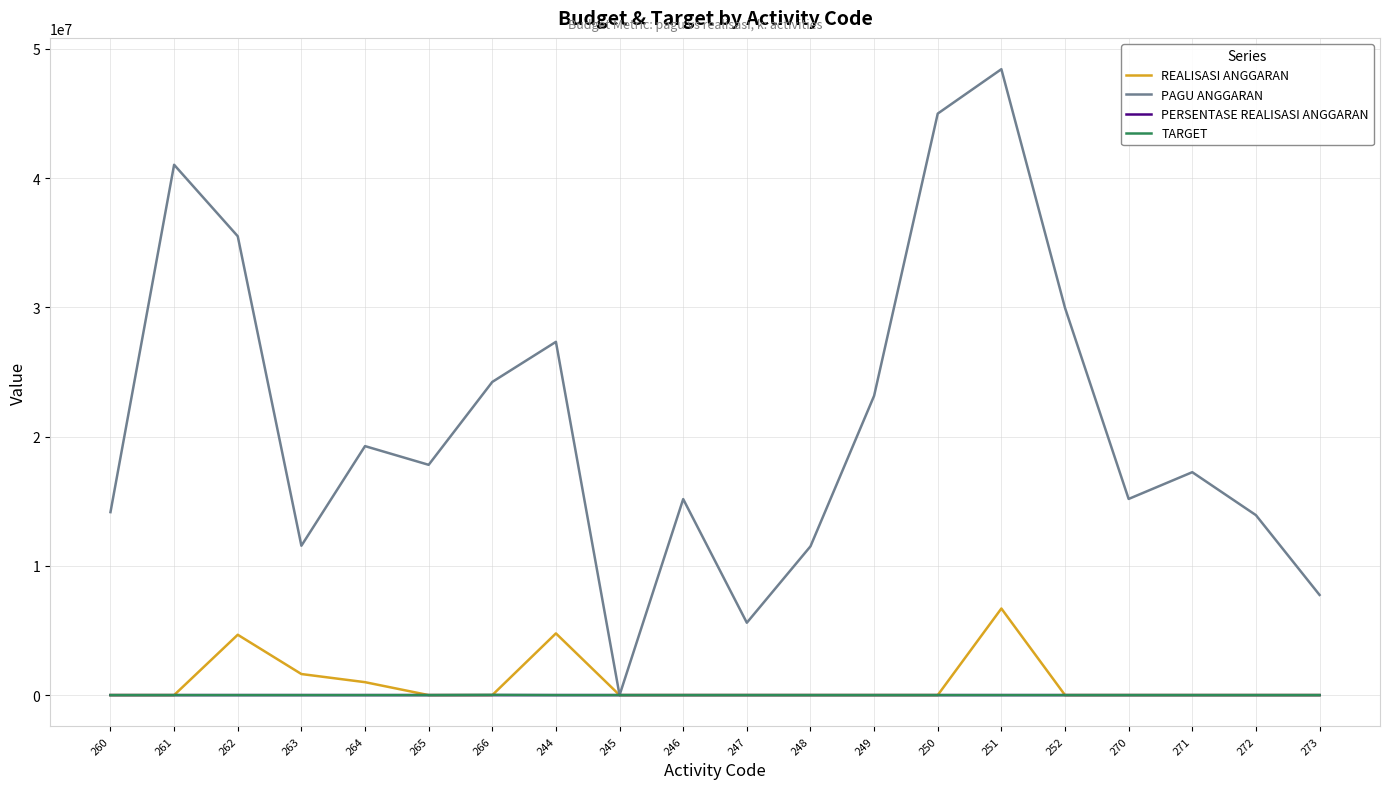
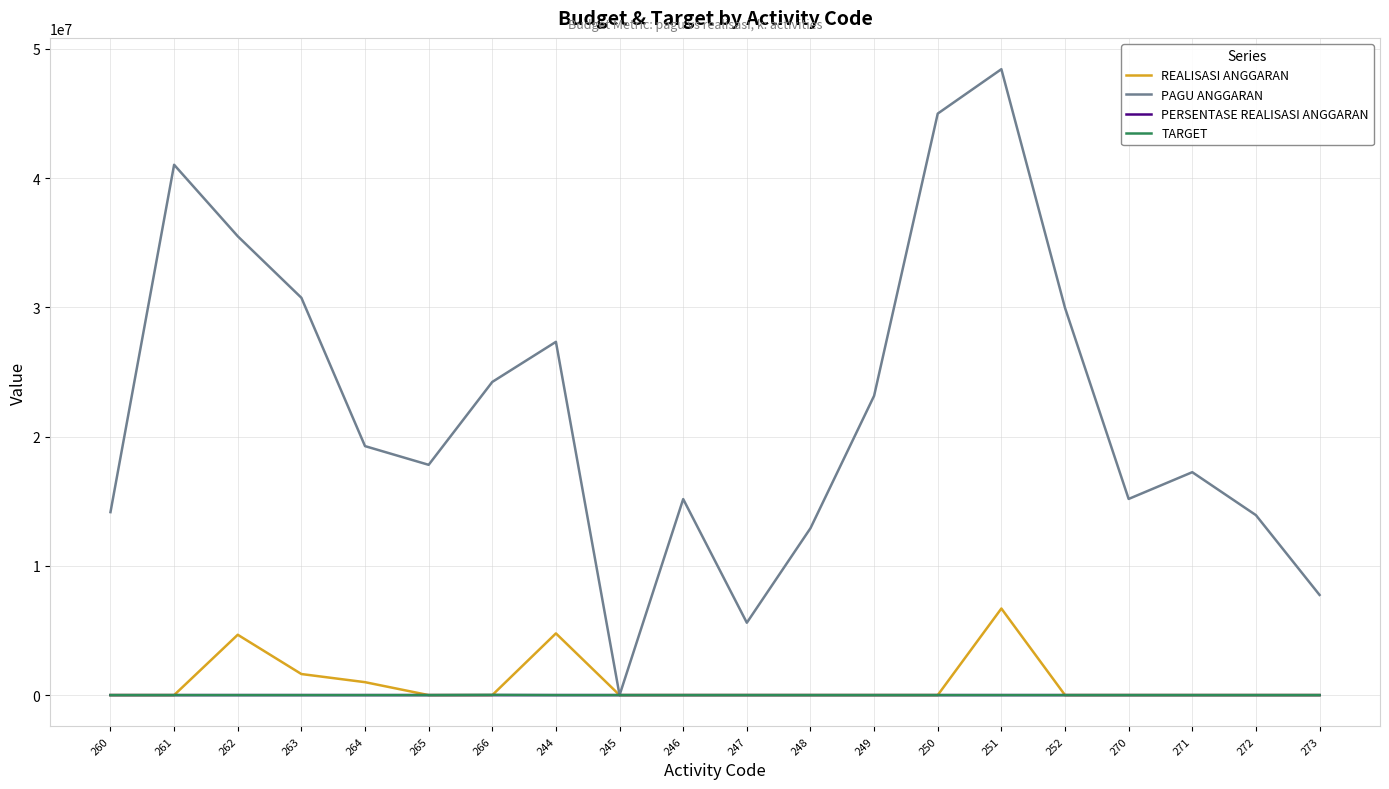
  {
    "REALISASI ANGGARAN": {
      "262": 4700000,
      "263": 1600000,
      "264": 1000000,
      "244": 4800000,
      "251": 6700000
    },
    "PAGU ANGGARAN": {
      "260": 14200000,
      "261": 41000000,
      "262": 35500000,
-     "263": 11600000,
+     "263": 30700000,
      "264": 19300000,
      "265": 17800000,
      "266": 24200000,
      "244": 27300000,
      "246": 15200000,
      "247": 5600000,
-     "248": 11500000,
+     "248": 12900000,
      "249": 23200000,
      "250": 45000000,
      "251": 48400000,
      "252": 30000000,
      "270": 15200000,
      "271": 17300000,
      "272": 13900000,
      "273": 7800000
    },
    "TARGET": {
      "262": 0,
      "263": 0,
      "264": 0,
      "244": 0,
      "251": 0
    }
  }
